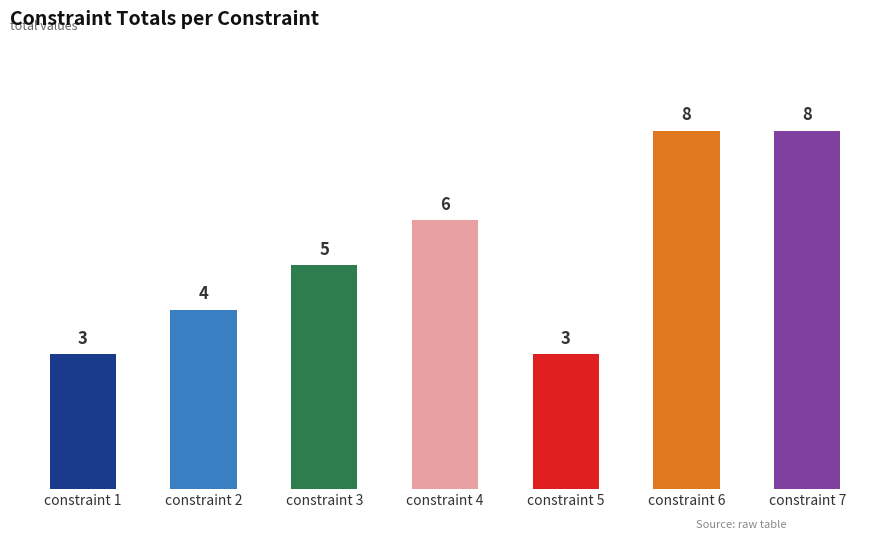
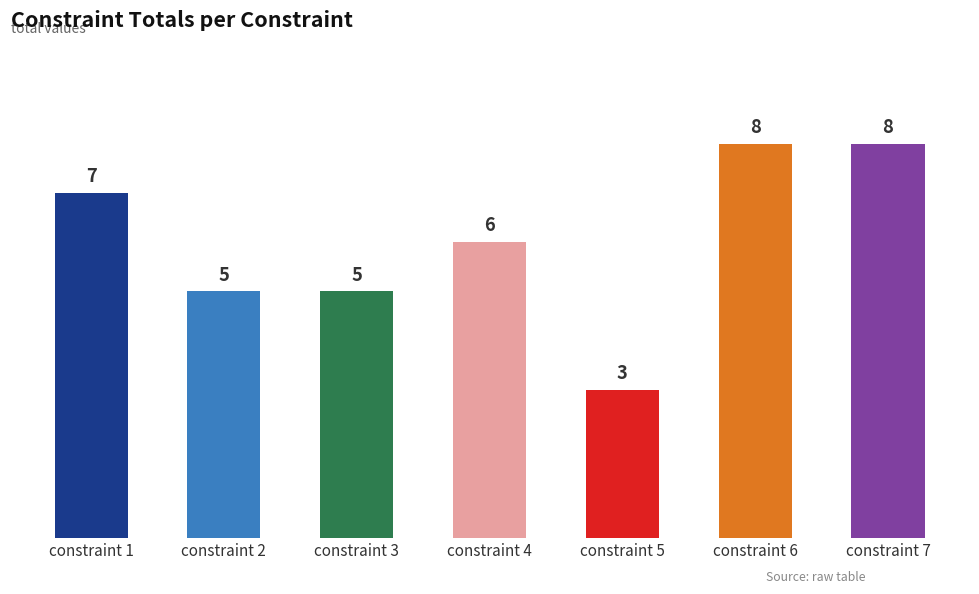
  {
-   "constraint 1": 3,
-   "constraint 2": 4,
+   "constraint 1": 7,
+   "constraint 2": 5,
    "constraint 3": 5,
    "constraint 4": 6,
    "constraint 5": 3,
    "constraint 6": 8,
    "constraint 7": 8
  }
